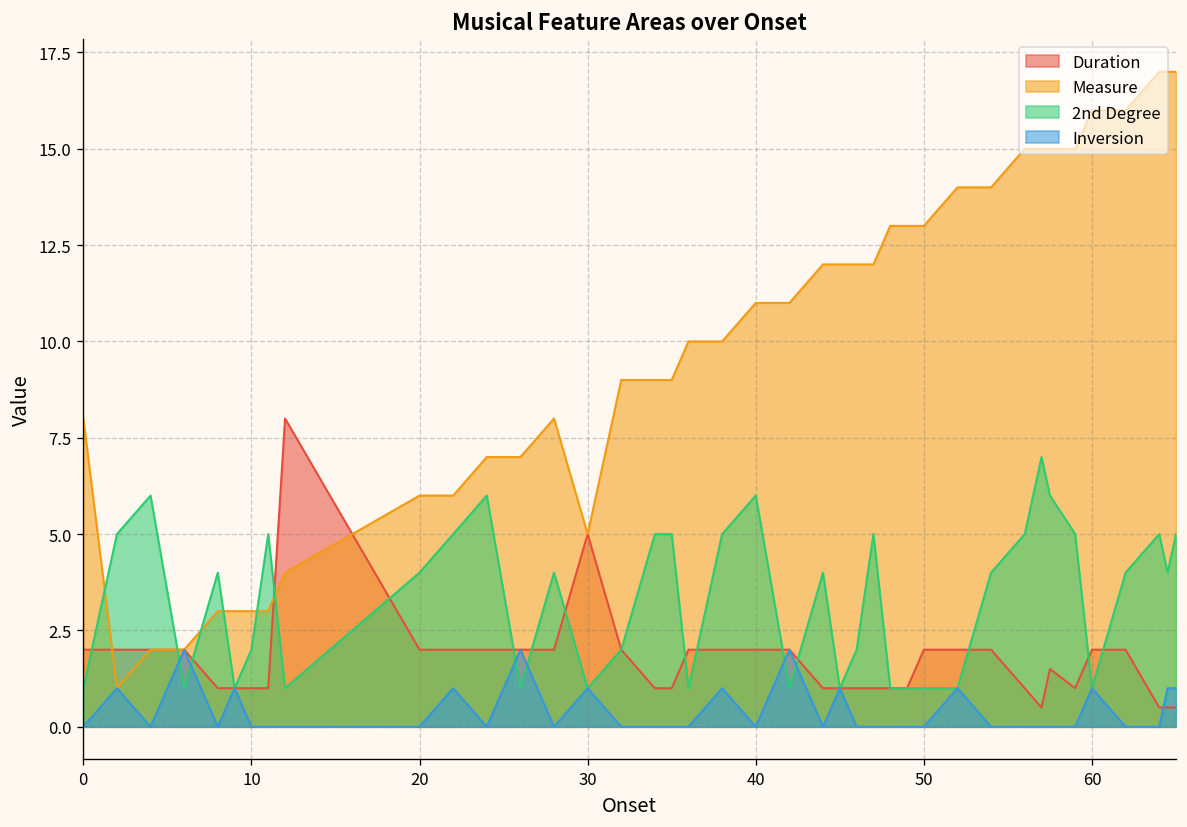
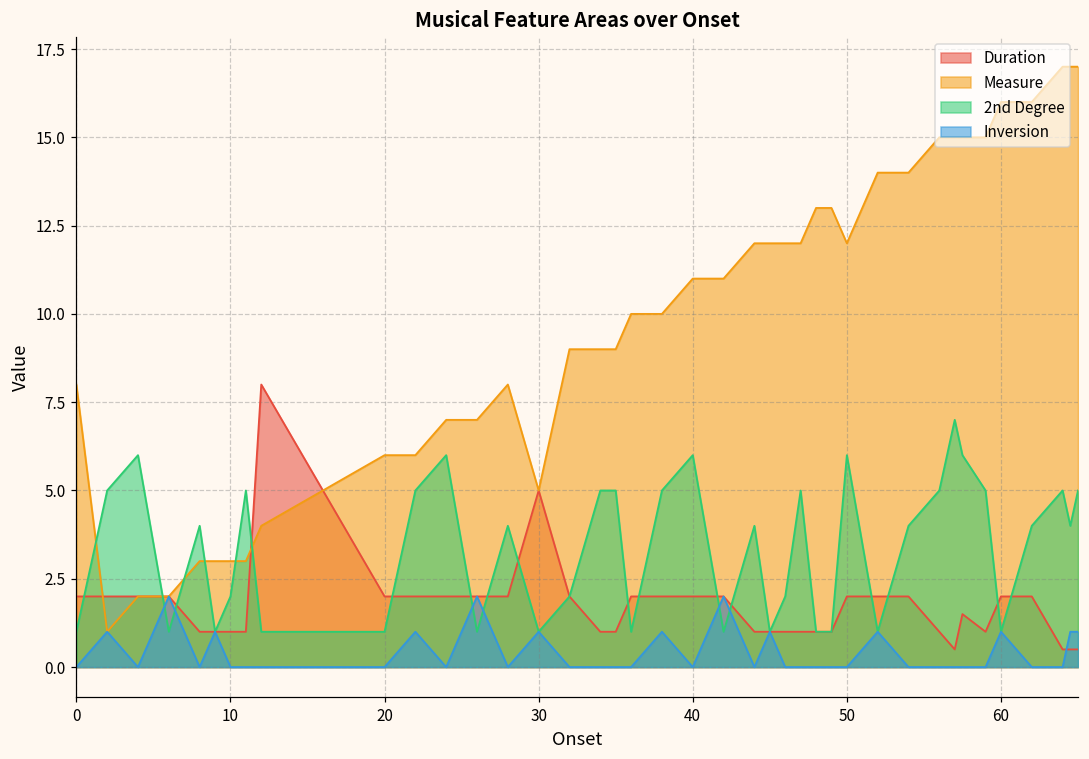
  {
    "Duration": {
      "0": 2,
      "10": 1,
      "20": 2,
      "40": 2,
      "50": 2,
      "60": 2
    },
    "Measure": {
      "0": 8,
      "10": 3,
      "20": 6,
      "40": 11,
-     "50": 13
+     "50": 12
    },
    "2nd Degree": {
      "0": 1,
      "10": 2,
-     "20": 4,
+     "20": 1,
      "40": 6,
-     "50": 1
+     "50": 6
    },
    "Inversion": {
      "0": 0,
      "10": 0,
      "20": 0,
      "40": 0,
      "50": 0
    }
  }
